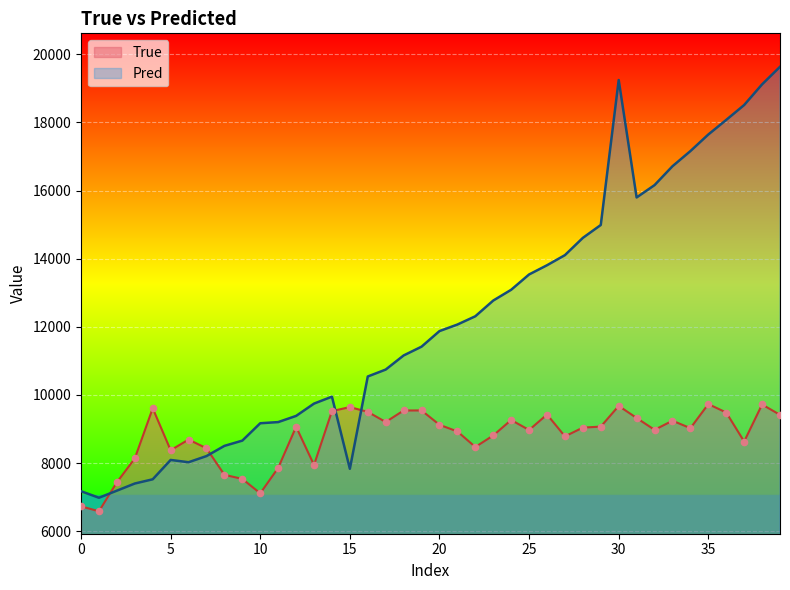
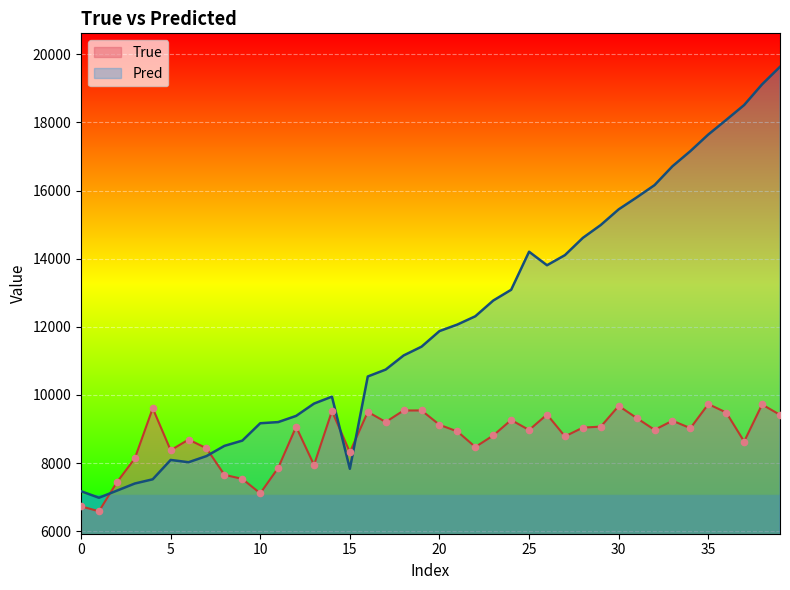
  {
    "True": {
      "0": 6700,
      "5": 8400,
      "10": 7100,
-     "15": 9600,
+     "15": 8300,
      "20": 9100,
      "25": 9000,
      "30": 9700,
      "35": 9700
    },
    "Pred": {
      "0": 7200,
      "5": 8100,
      "10": 9200,
      "15": 7800,
      "20": 11900,
-     "25": 13500,
-     "30": 19200,
+     "25": 14200,
+     "30": 15400,
      "35": 17600
    }
  }
